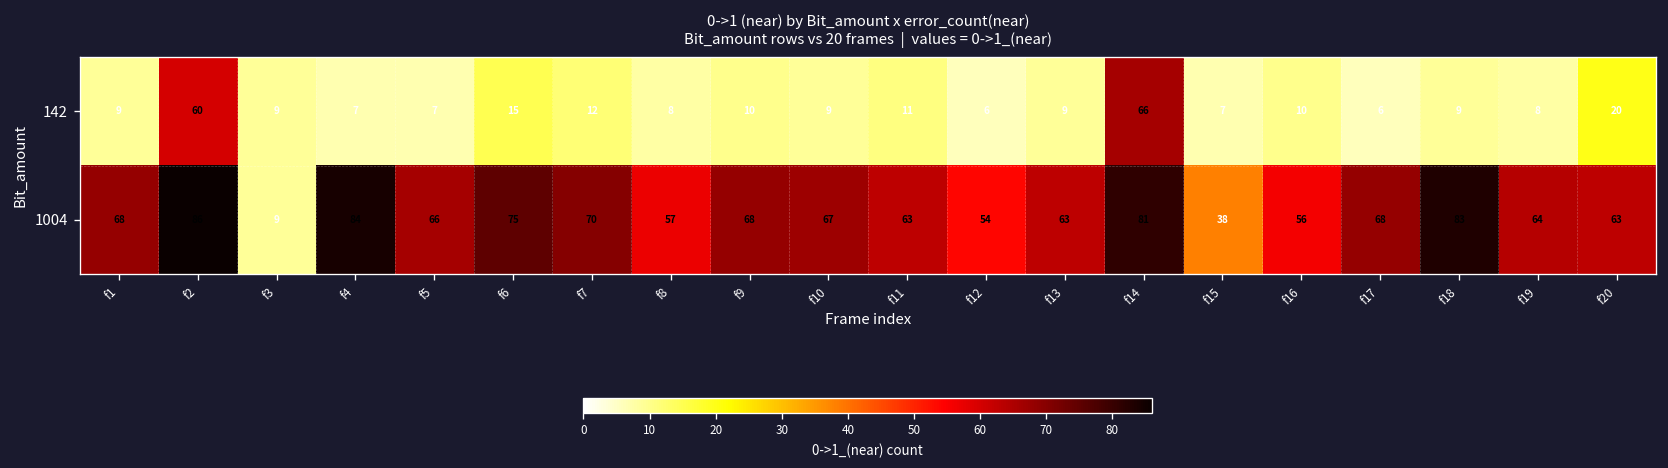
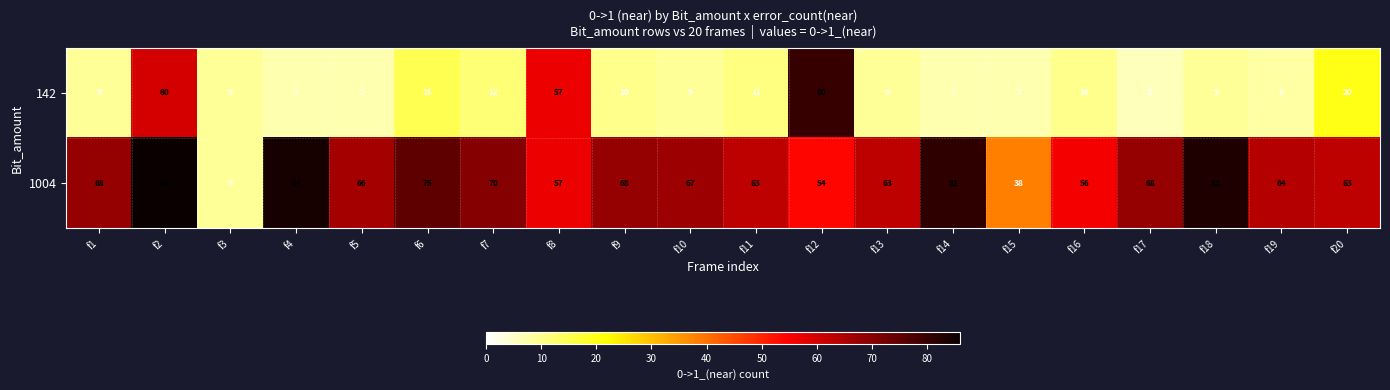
  {
    "142": {
      "f1": 9,
      "f2": 60,
      "f3": 9,
      "f4": 7,
      "f5": 7,
      "f6": 15,
      "f7": 12,
-     "f8": 8,
+     "f8": 57,
      "f9": 10,
      "f10": 9,
      "f11": 11,
-     "f12": 6,
+     "f12": 80,
      "f13": 9,
-     "f14": 66,
+     "f14": 7,
      "f15": 7,
      "f16": 10,
      "f17": 6,
      "f18": 9,
      "f19": 8,
      "f20": 20
    },
    "1004": {
      "f1": 68,
      "f3": 9,
      "f5": 66,
      "f6": 75,
      "f7": 70,
      "f8": 57,
      "f9": 68,
      "f10": 67,
      "f11": 63,
      "f12": 54,
      "f13": 63,
      "f15": 38,
      "f16": 56,
      "f17": 68,
      "f19": 64,
      "f20": 63
    }
  }
